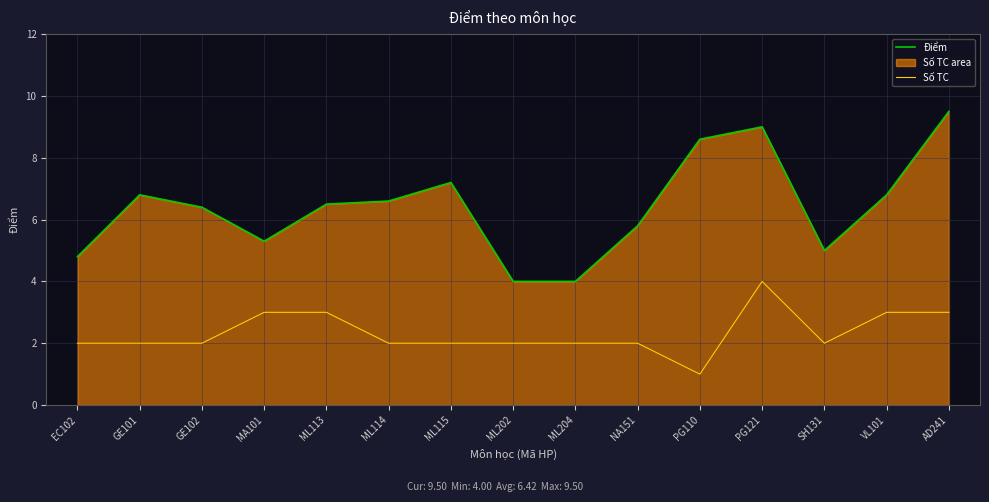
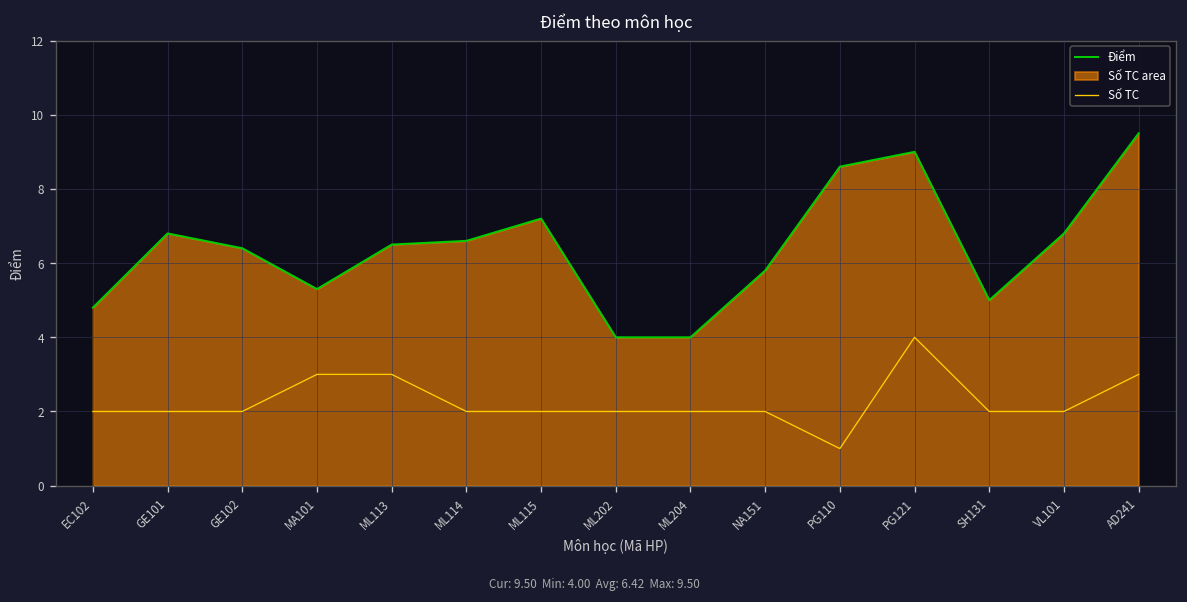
  {
    "Số TC area": {
      "EC102": 4.8,
      "GE101": 6.8,
      "GE102": 6.4,
      "MA101": 5.3,
      "ML113": 6.5,
      "ML114": 6.6,
      "ML115": 7.2,
      "ML202": 4,
      "ML204": 4,
      "NA151": 5.8,
      "PG110": 8.6,
      "PG121": 9,
      "SH131": 5,
      "VL101": 6.8,
      "AD241": 9.5
    },
    "Số TC": {
      "EC102": 2,
      "GE101": 2,
      "GE102": 2,
      "MA101": 3,
      "ML113": 3,
      "ML114": 2,
      "ML115": 2,
      "ML202": 2,
      "ML204": 2,
      "NA151": 2,
      "PG110": 1,
      "PG121": 4,
      "SH131": 2,
-     "VL101": 3,
+     "VL101": 2,
      "AD241": 3
    }
  }
